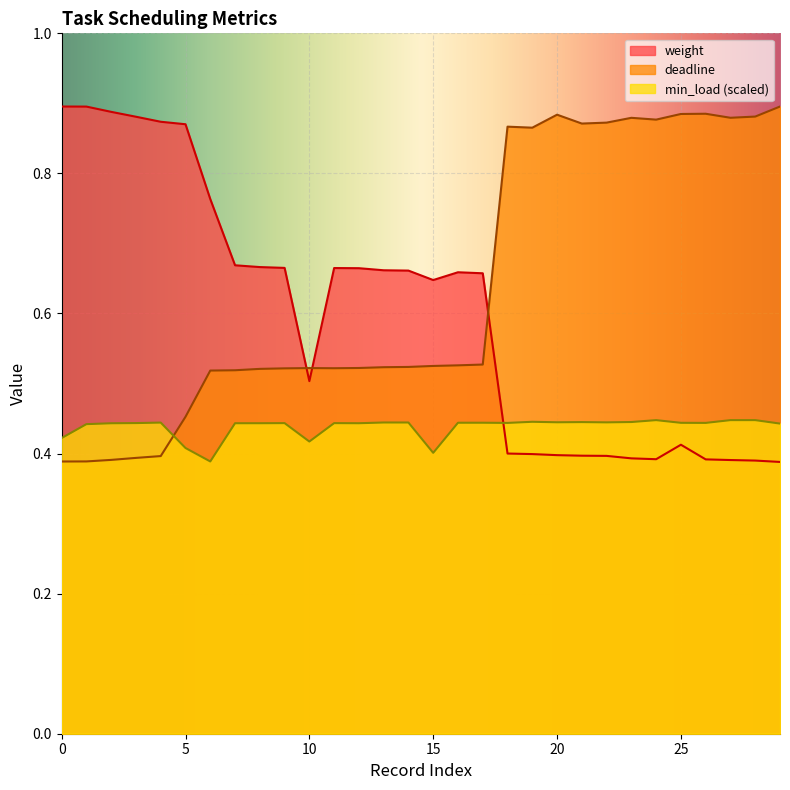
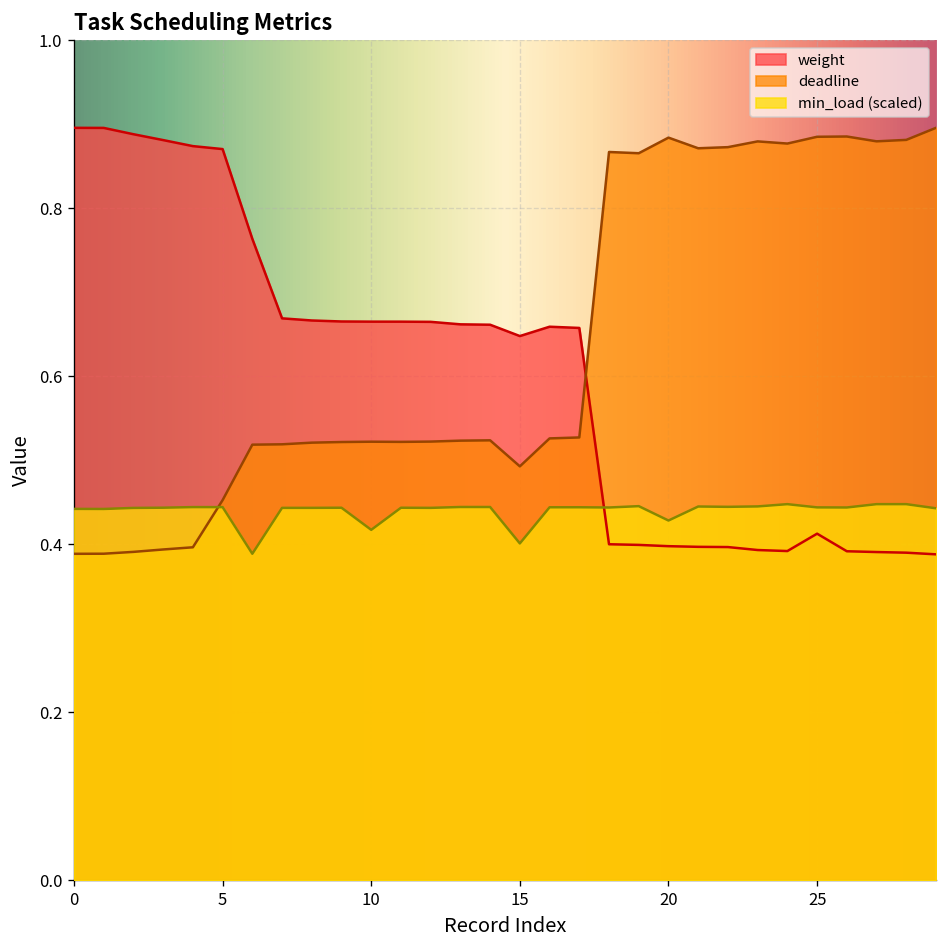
  {
    "weight": {
      "0": 0.90,
      "5": 0.87,
-     "10": 0.50,
+     "10": 0.66,
      "15": 0.65,
      "20": 0.40,
      "25": 0.41
    },
    "deadline": {
      "0": 0.39,
      "5": 0.45,
      "10": 0.52,
-     "15": 0.53,
+     "15": 0.49,
      "20": 0.88,
      "25": 0.88
    },
    "min_load (scaled)": {
-     "0": 0.42,
-     "5": 0.41,
+     "0": 0.44,
+     "5": 0.44,
      "10": 0.42,
      "15": 0.40,
-     "20": 0.44,
+     "20": 0.43,
      "25": 0.44
    }
  }
